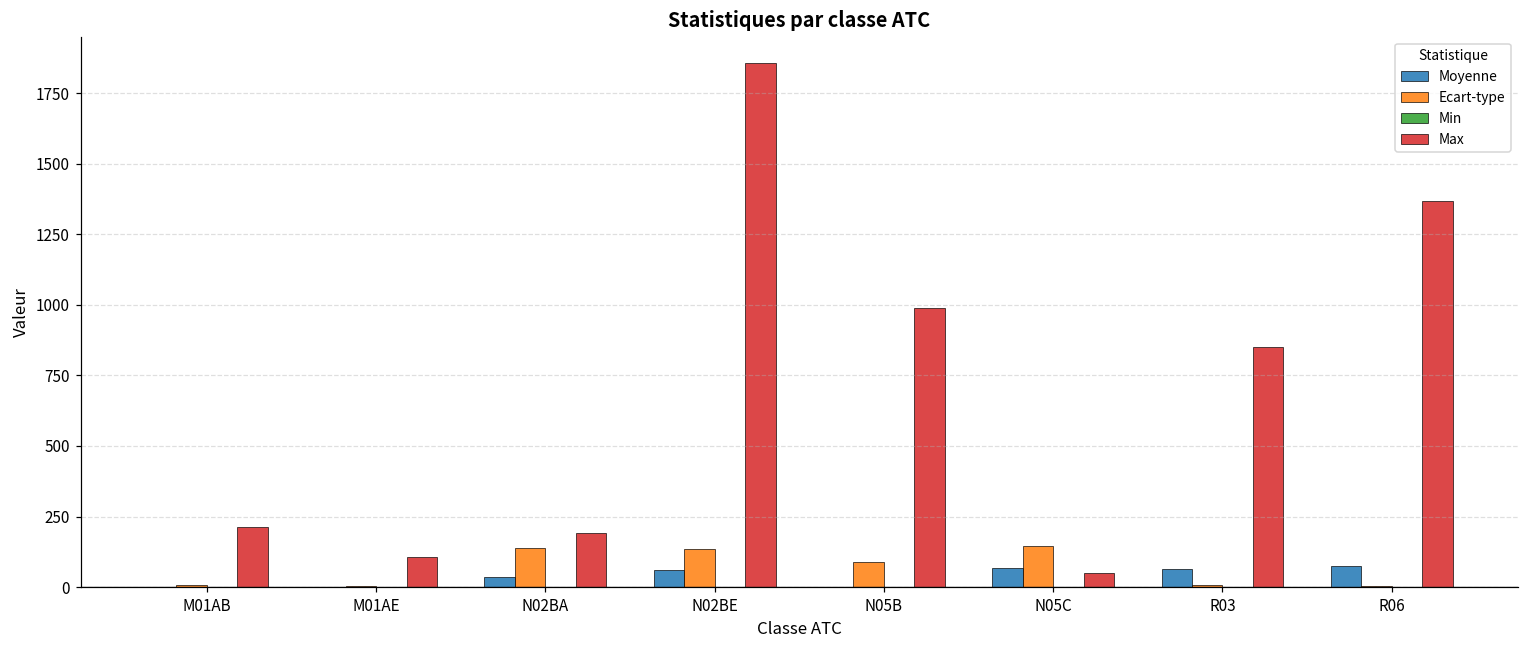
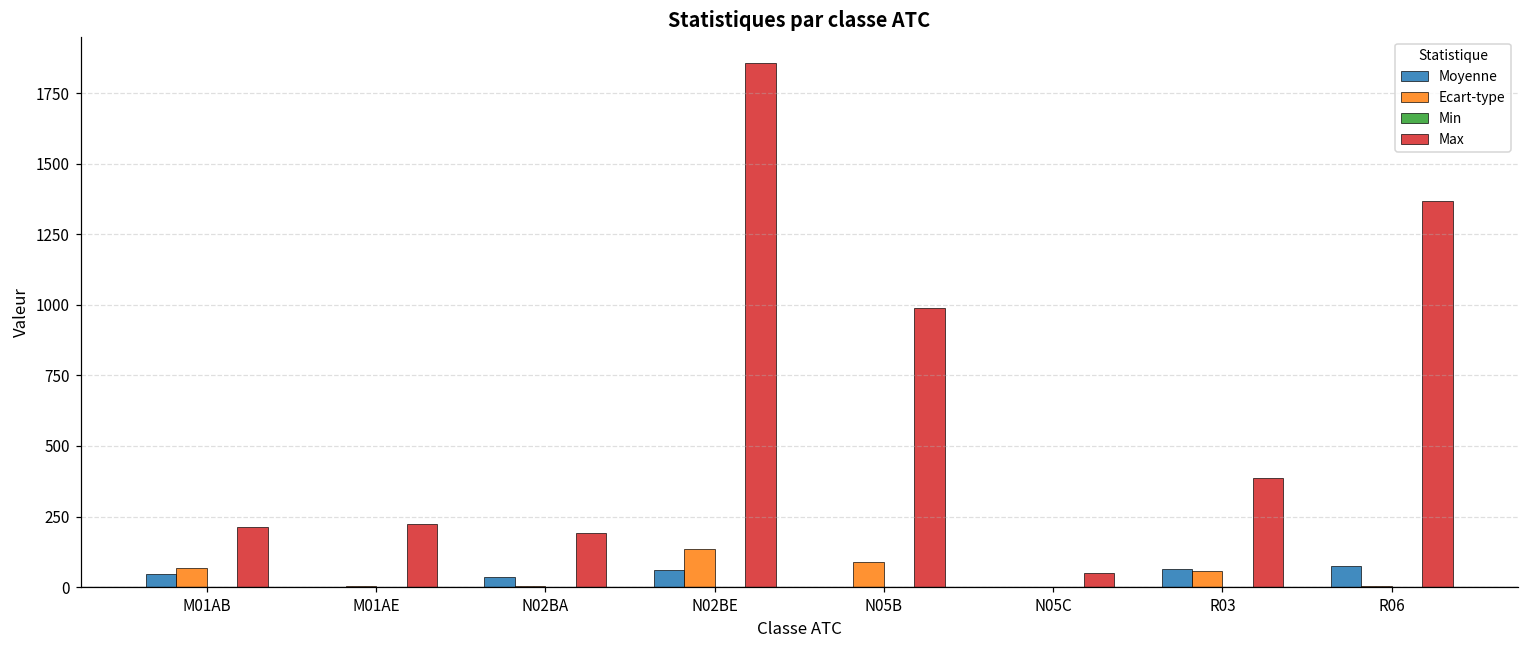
  {
    "Moyenne": {
-     "M01AB": 0,
+     "M01AB": 40,
      "N02BA": 40,
      "N02BE": 60,
-     "N05C": 70,
+     "N05C": 0,
      "R03": 60,
      "R06": 70
    },
    "Ecart-type": {
-     "M01AB": 10,
-     "N02BA": 140,
+     "M01AB": 70,
+     "N02BA": 0,
      "N02BE": 140,
      "N05B": 90,
-     "N05C": 150,
-     "R03": 10
+     "N05C": 0,
+     "R03": 60
    },
    "Min": {
      "M01AB": 0,
      "M01AE": 0,
      "N02BA": 0,
      "N02BE": 0,
      "N05B": 0,
      "N05C": 0,
      "R03": 0,
      "R06": 0
    },
    "Max": {
      "M01AB": 210,
-     "M01AE": 110,
+     "M01AE": 220,
      "N02BA": 190,
      "N02BE": 1860,
      "N05B": 990,
      "N05C": 50,
-     "R03": 850,
+     "R03": 390,
      "R06": 1370
    }
  }
